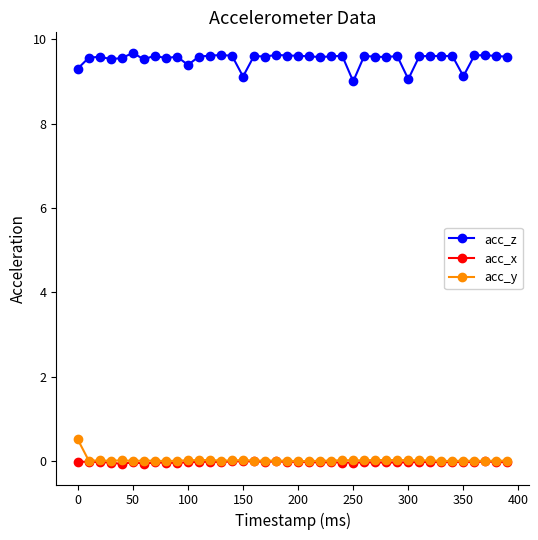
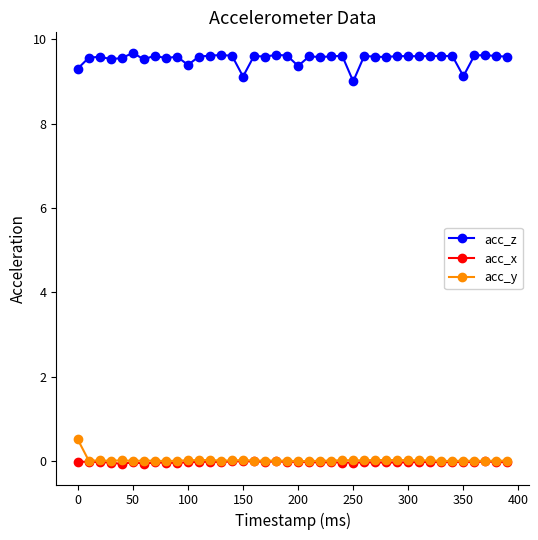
  {
    "acc_z": {
      "0": 9.3,
      "50": 9.7,
      "100": 9.4,
      "150": 9.1,
-     "200": 9.6,
+     "200": 9.4,
      "250": 9.0,
-     "300": 9.1,
+     "300": 9.6,
      "350": 9.1
    },
    "acc_x": {
      "0": 0.0
    },
    "acc_y": {
      "0": 0.5
    }
  }
